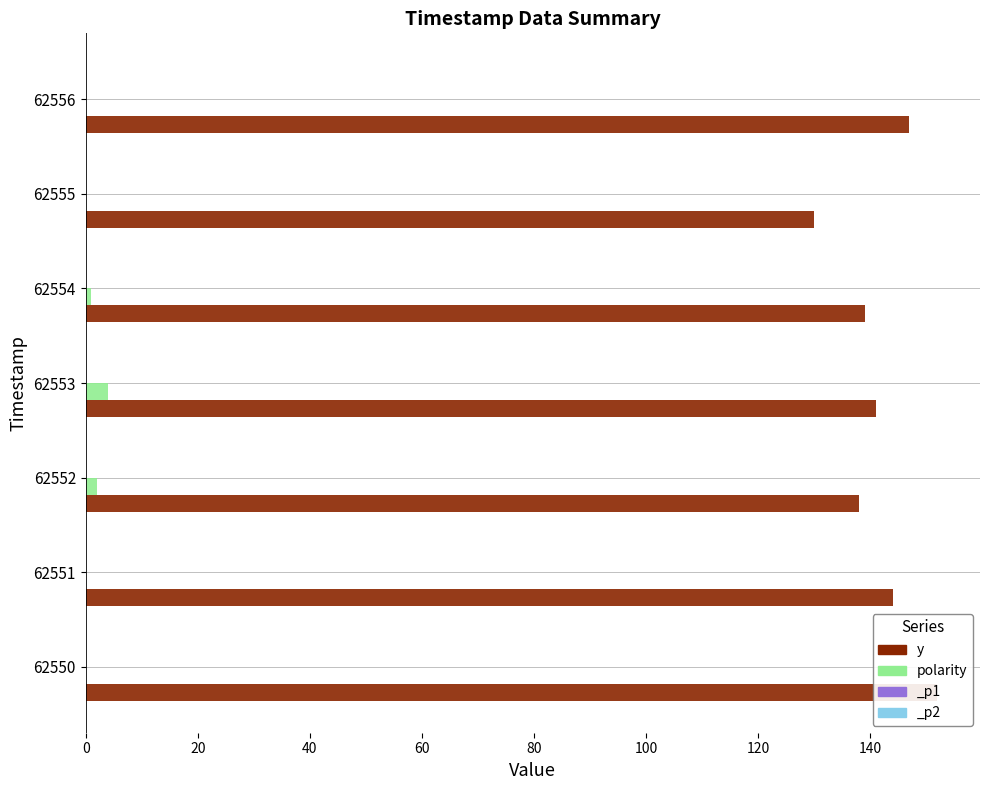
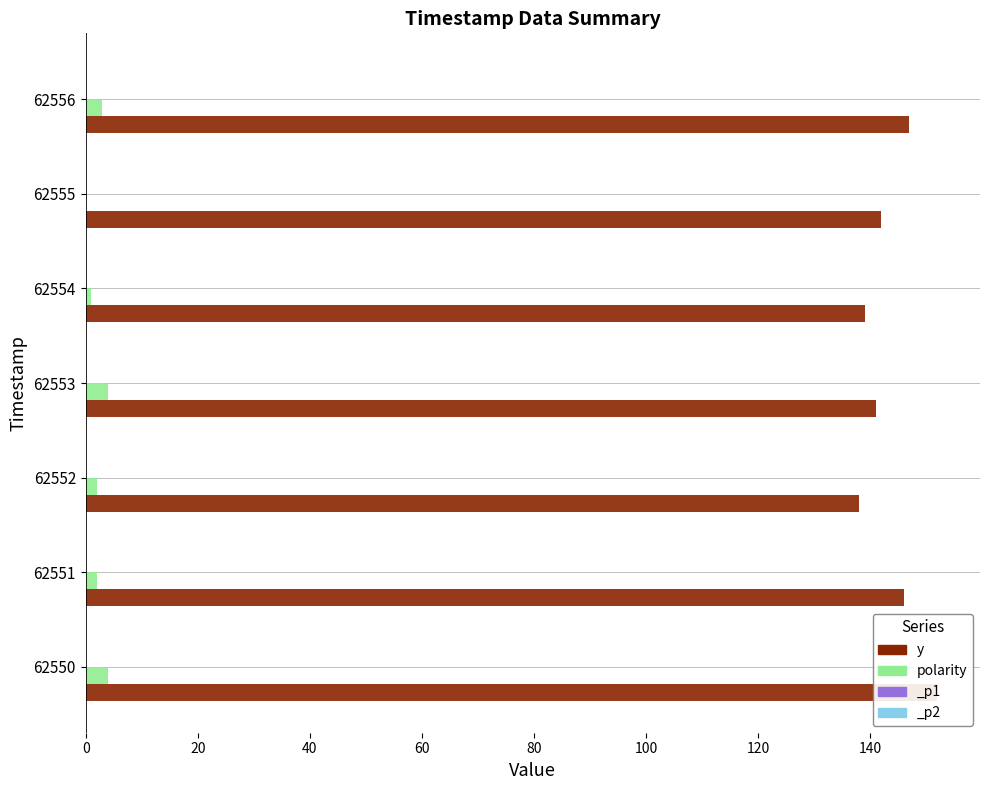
  {
    "y": {
      "62556": 147,
-     "62555": 130,
+     "62555": 142,
      "62554": 139,
      "62553": 141,
      "62552": 138,
-     "62551": 144
+     "62551": 146
    },
    "polarity": {
-     "62556": 0,
+     "62556": 3,
      "62555": 0,
      "62554": 1,
      "62553": 4,
      "62552": 2,
-     "62551": 0,
-     "62550": 0
+     "62551": 2,
+     "62550": 4
    }
  }
